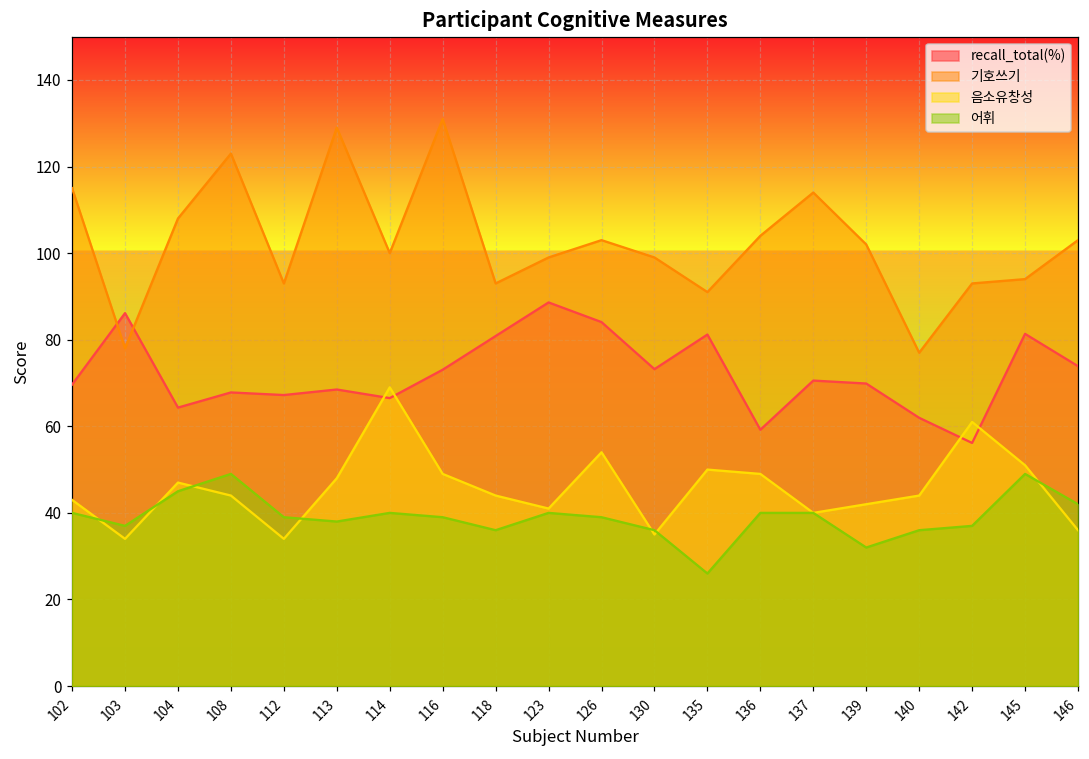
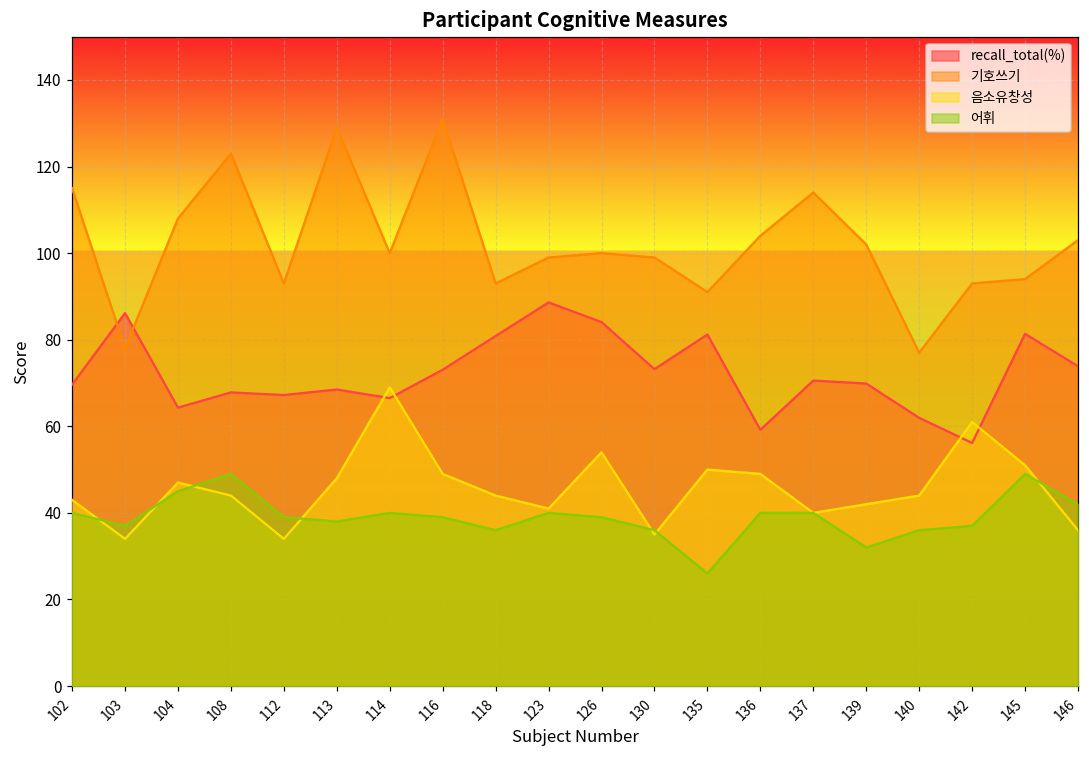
  {
    "recall_total(%)": {
      "102": 70,
      "103": 86,
      "104": 64,
      "108": 68,
      "112": 67,
      "113": 69,
      "114": 67,
      "116": 73,
      "118": 81,
      "123": 89,
      "126": 84,
      "130": 73,
      "135": 81,
      "136": 59,
      "137": 71,
      "139": 70,
      "140": 62,
      "142": 56,
      "145": 81,
      "146": 74
    },
    "기호쓰기": {
      "102": 115,
      "103": 78,
      "104": 108,
      "108": 123,
      "112": 93,
      "113": 129,
      "114": 100,
      "116": 131,
      "118": 93,
      "123": 99,
-     "126": 103,
+     "126": 100,
      "130": 99,
      "135": 91,
      "136": 104,
      "137": 114,
      "139": 102,
      "140": 77,
      "142": 93,
      "145": 94,
      "146": 103
    },
    "음소유창성": {
      "102": 43,
      "103": 34,
      "104": 47,
      "108": 44,
      "112": 34,
      "113": 48,
      "114": 69,
      "116": 49,
      "118": 44,
      "123": 41,
      "126": 54,
      "130": 35,
      "135": 50,
      "136": 49,
      "139": 42,
      "140": 44,
      "142": 61,
      "145": 51,
      "146": 36
    },
    "어휘": {
      "102": 40,
      "103": 37,
      "104": 45,
      "108": 49,
      "112": 39,
      "113": 38,
      "114": 40,
      "116": 39,
      "118": 36,
      "123": 40,
      "126": 39,
      "130": 36,
      "135": 26,
      "136": 40,
      "139": 32,
      "140": 36,
      "142": 37,
      "145": 49,
      "146": 42
    }
  }
